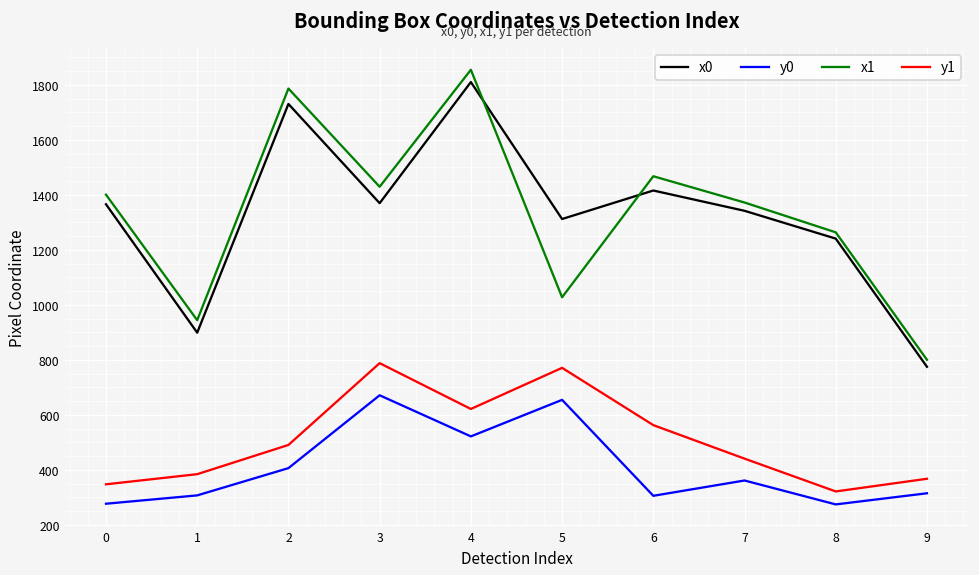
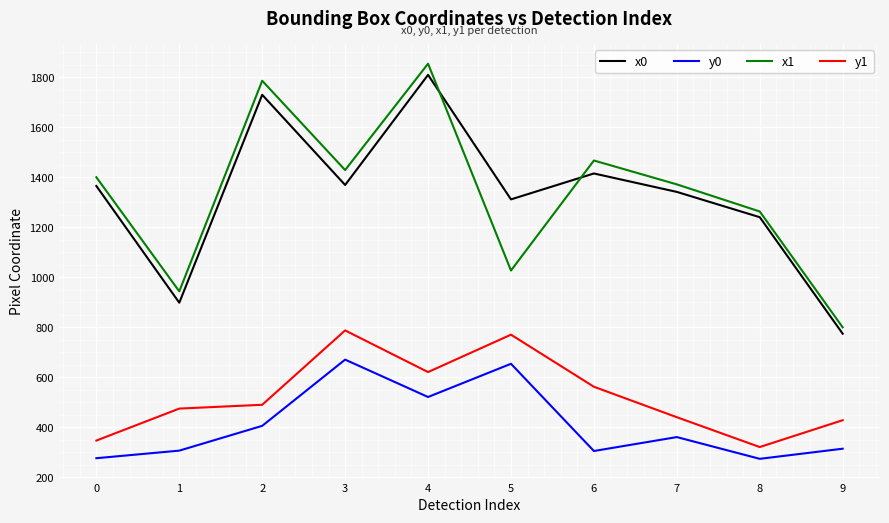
  {
    "x0": {
      "0": 1370,
      "1": 900,
      "2": 1730,
      "3": 1370,
      "4": 1810,
      "5": 1310,
      "6": 1420,
      "7": 1340,
      "8": 1240,
      "9": 770
    },
    "y0": {
      "0": 280,
      "1": 310,
      "2": 410,
      "3": 670,
      "4": 520,
      "5": 650,
      "6": 310,
      "7": 360,
      "8": 270,
      "9": 310
    },
    "x1": {
      "0": 1400,
      "1": 940,
      "2": 1790,
      "3": 1430,
      "4": 1850,
      "5": 1030,
      "6": 1470,
      "7": 1370,
      "8": 1260,
      "9": 800
    },
    "y1": {
      "0": 350,
-     "1": 380,
+     "1": 480,
      "2": 490,
      "3": 790,
      "4": 620,
      "5": 770,
      "6": 560,
      "7": 440,
      "8": 320,
-     "9": 370
+     "9": 430
    }
  }
